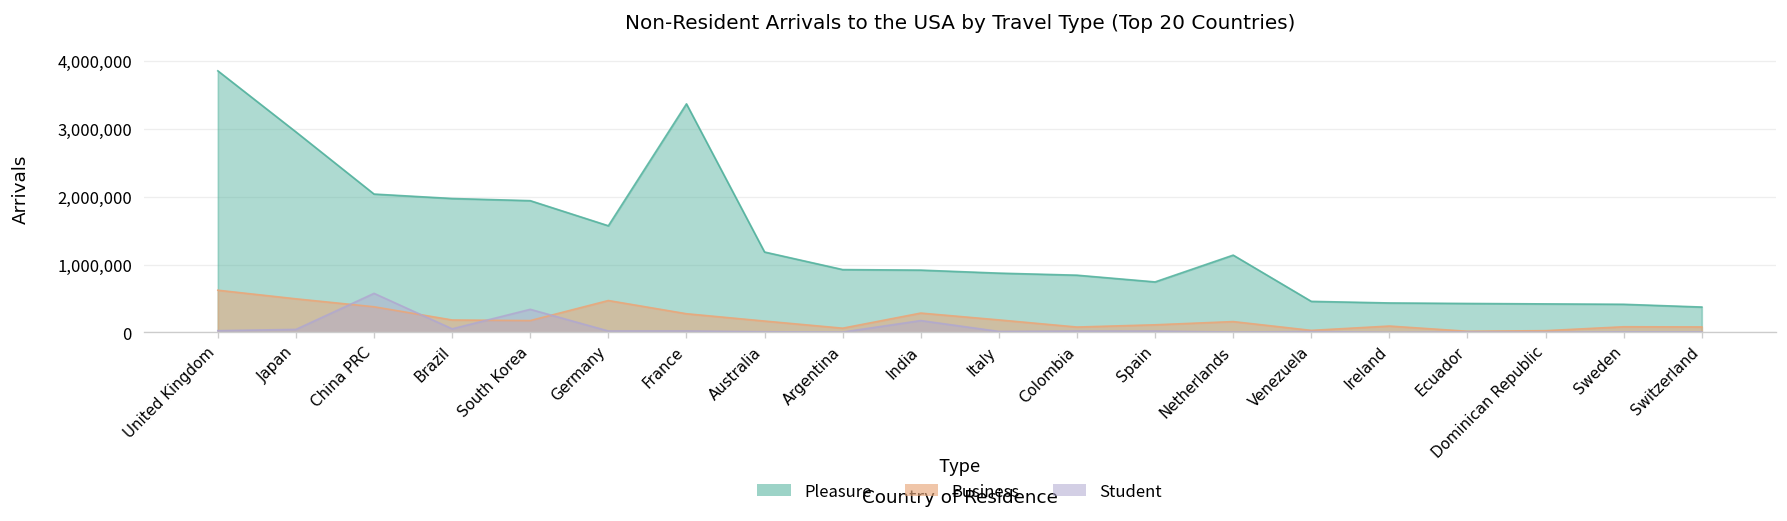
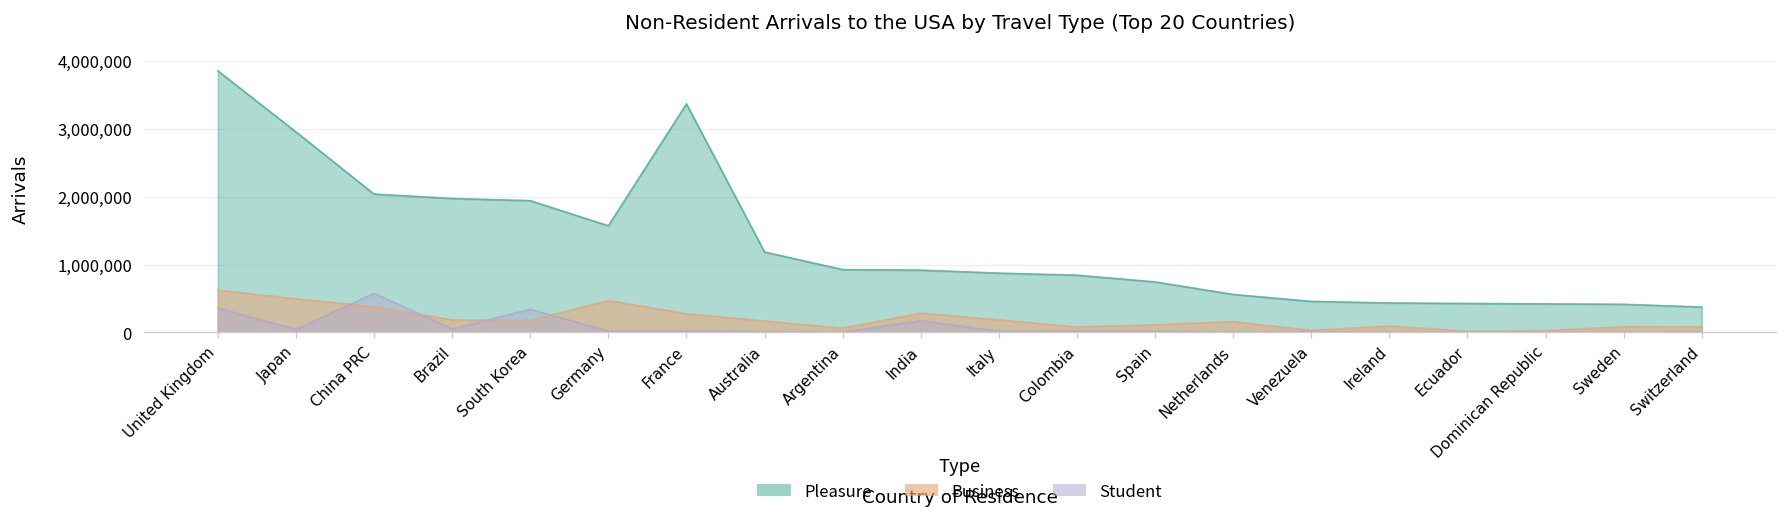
  {
    "Pleasure": {
      "United Kingdom": "3,900,000",
      "Japan": "3,000,000",
      "China PRC": "2,000,000",
      "Brazil": "2,000,000",
      "South Korea": "1,900,000",
      "Germany": "1,600,000",
      "France": "3,400,000",
      "Australia": "1,200,000",
      "Argentina": "900,000",
      "India": "900,000",
      "Italy": "900,000",
      "Colombia": "800,000",
      "Spain": "700,000",
-     "Netherlands": "1,100,000",
+     "Netherlands": "600,000",
      "Venezuela": "500,000",
      "Ireland": "400,000",
      "Ecuador": "400,000",
      "Dominican Republic": "400,000",
      "Sweden": "400,000",
      "Switzerland": "400,000"
    },
    "Business": {
      "United Kingdom": "600,000",
      "Japan": "500,000",
      "China PRC": "400,000",
      "Brazil": "200,000",
      "South Korea": "200,000",
      "Germany": "500,000",
      "France": "300,000",
      "Australia": "200,000",
      "Argentina": "100,000",
      "India": "300,000",
      "Italy": "200,000",
      "Colombia": "100,000",
      "Spain": "100,000",
      "Netherlands": "200,000",
      "Ireland": "100,000",
      "Sweden": "100,000",
      "Switzerland": "100,000"
    },
    "Student": {
-     "United Kingdom": "0",
+     "United Kingdom": "400,000",
      "Japan": "0",
      "China PRC": "600,000",
      "Brazil": "100,000",
      "South Korea": "300,000",
      "Germany": "0",
      "France": "0",
      "Australia": "0",
      "Argentina": "0",
      "India": "200,000",
      "Italy": "0",
      "Colombia": "0",
      "Spain": "0",
      "Netherlands": "0",
      "Ireland": "0",
      "Sweden": "0",
      "Switzerland": "0"
    }
  }
